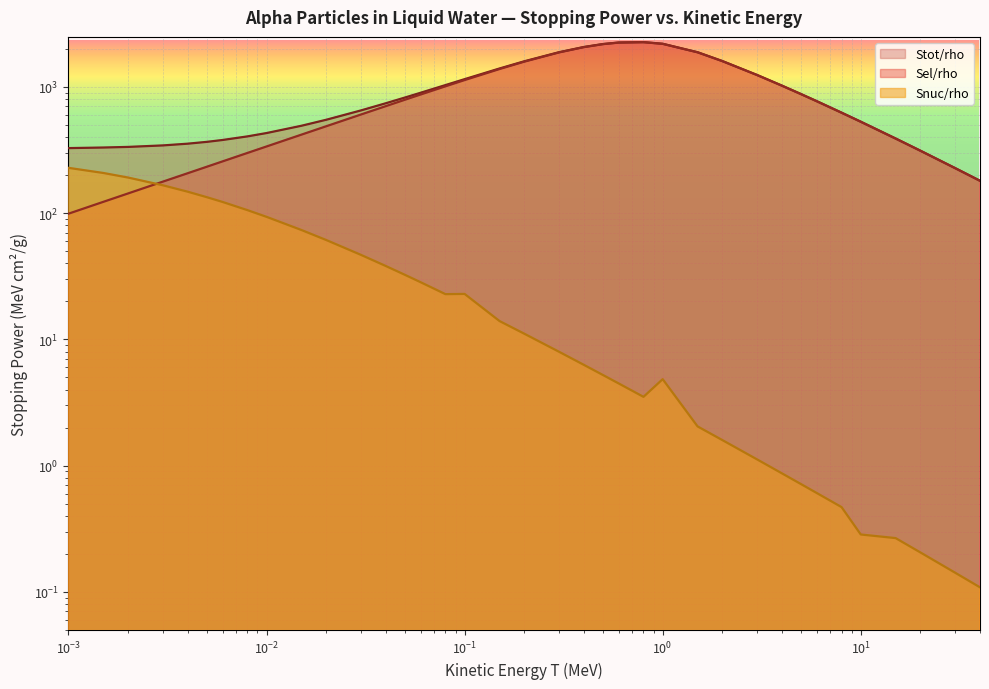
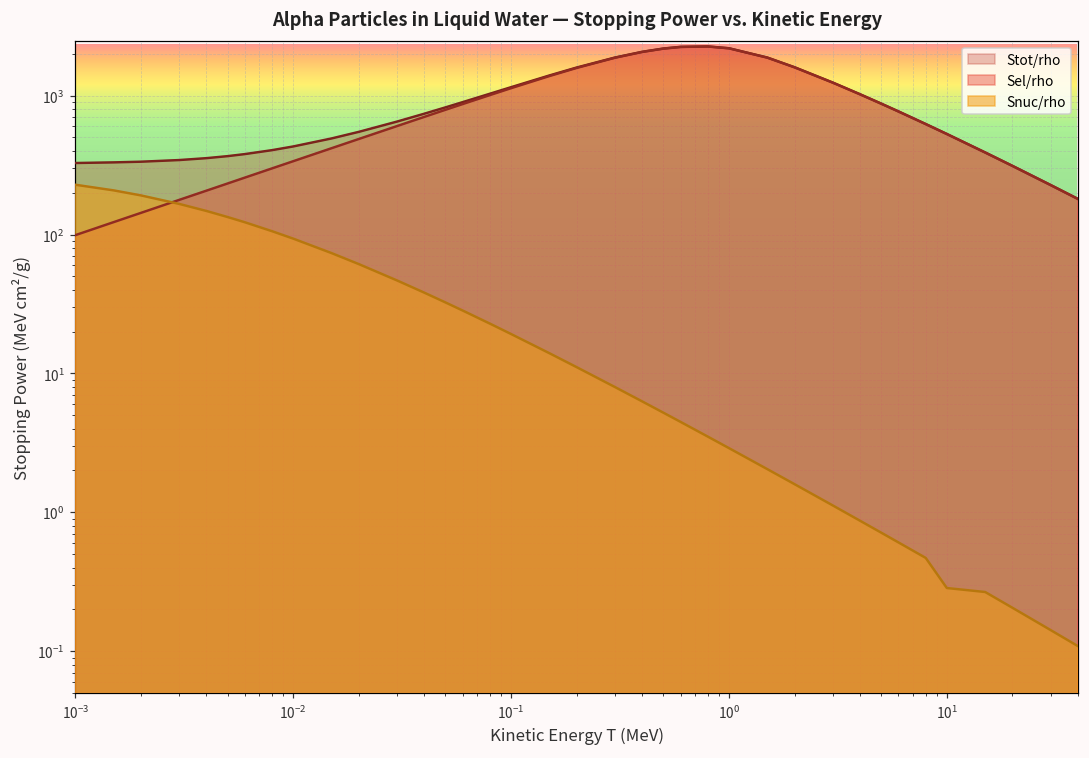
  {
    "Snuc/rho": {
      "10^-3": 230,
      "10^-2": 90,
-     "10^-1": 23,
-     "10^0": 4.8,
+     "10^-1": 19,
+     "10^0": 2.9,
      "10^1": 0.28
    }
  }
